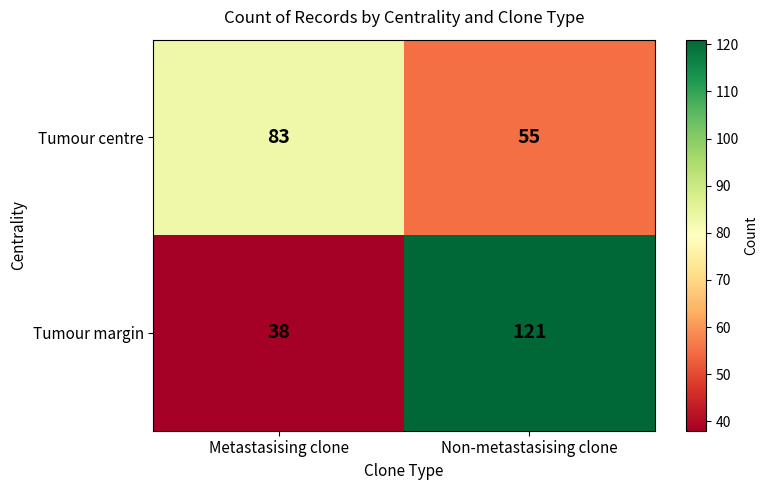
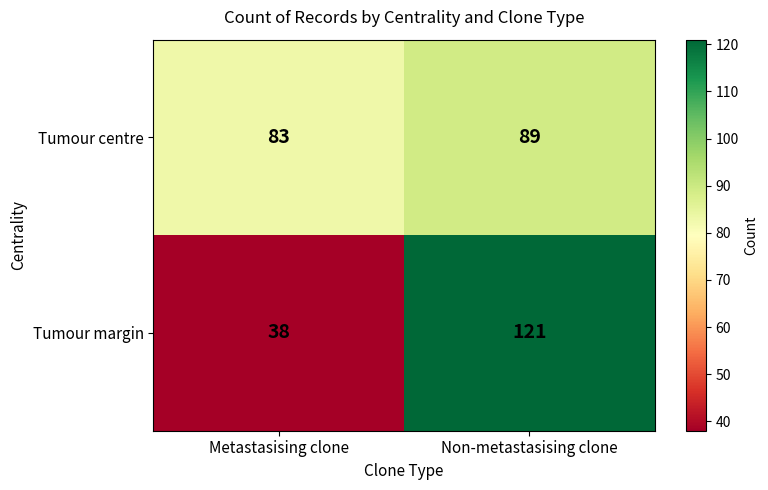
  {
    "Tumour centre": {
      "Metastasising clone": 83,
-     "Non-metastasising clone": 55
+     "Non-metastasising clone": 89
    },
    "Tumour margin": {
      "Metastasising clone": 38,
      "Non-metastasising clone": 121
    }
  }
